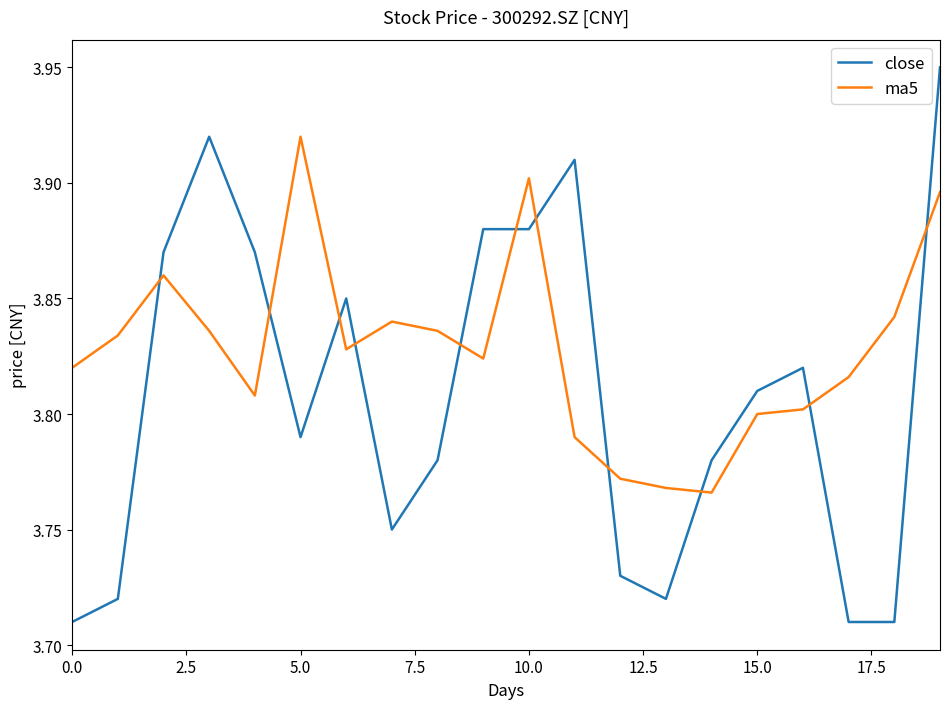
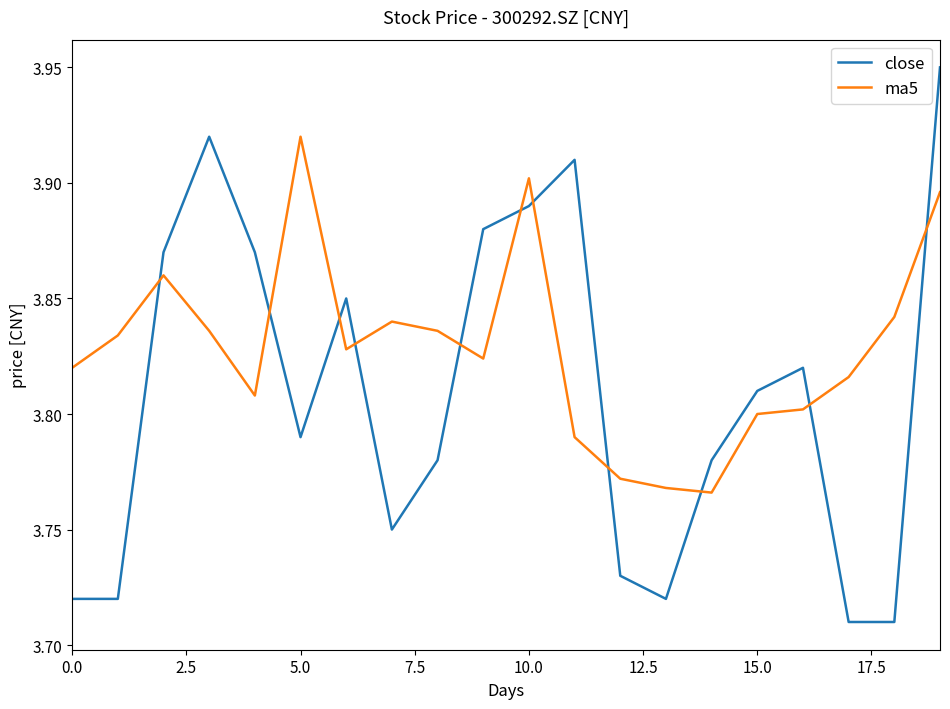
  {
    "close": {
-     "0.0": 3.71,
+     "0.0": 3.72,
      "5.0": 3.79,
-     "10.0": 3.88,
+     "10.0": 3.89,
      "15.0": 3.81
    },
    "ma5": {
      "0.0": 3.82,
      "5.0": 3.92,
      "10.0": 3.902,
      "15.0": 3.80
    }
  }
